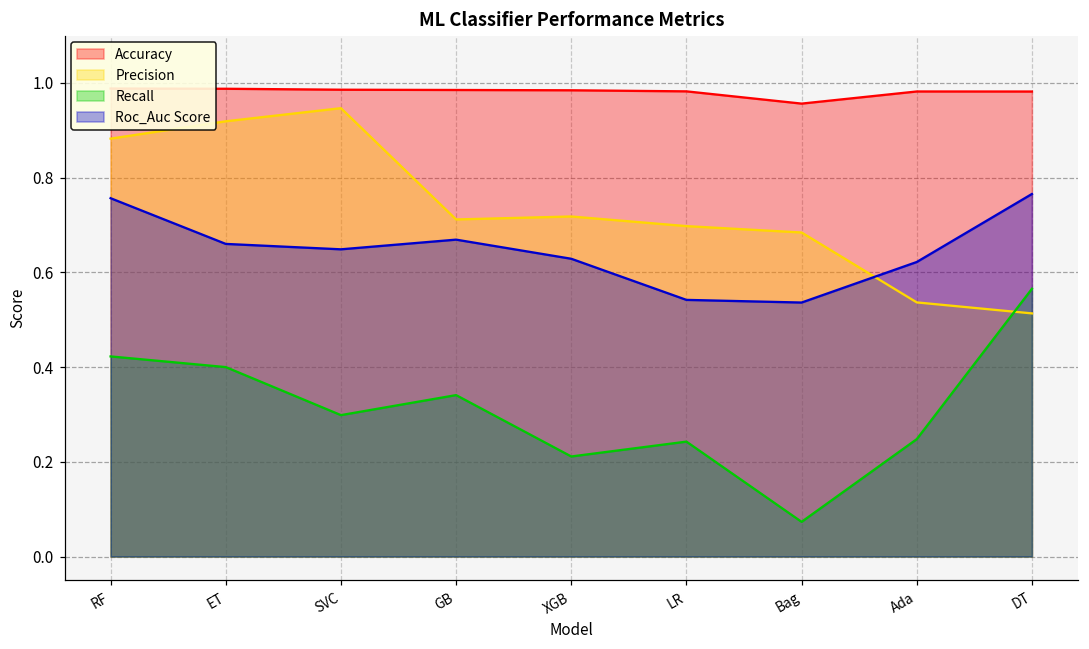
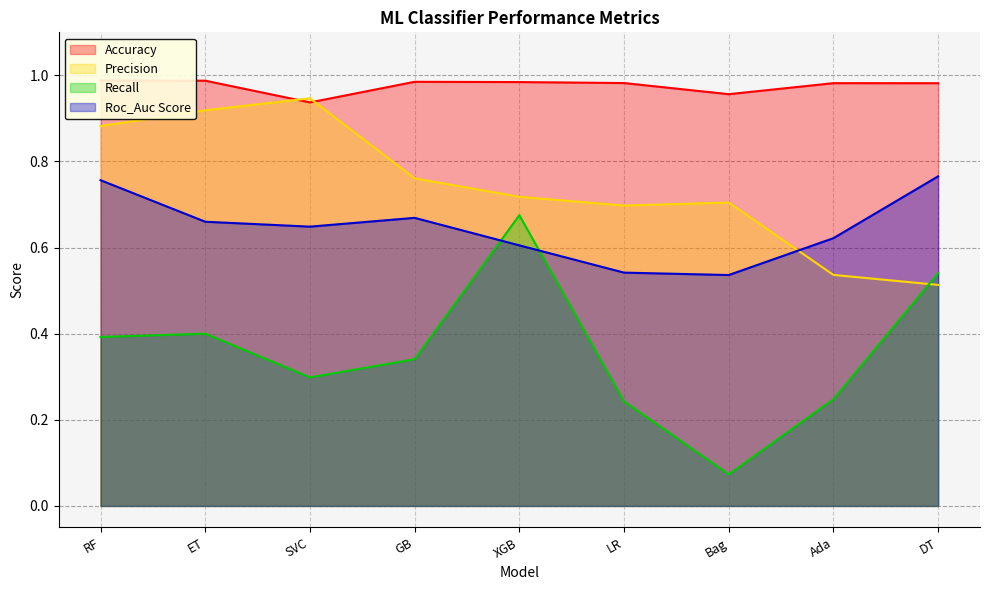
  {
    "Accuracy": {
      "ET": 0.99,
-     "SVC": 0.99,
+     "SVC": 0.94,
      "GB": 0.99,
      "XGB": 0.98,
      "LR": 0.98,
      "Bag": 0.96,
      "Ada": 0.98,
      "DT": 0.98
    },
    "Precision": {
      "RF": 0.88,
      "ET": 0.92,
      "SVC": 0.95,
-     "GB": 0.71,
+     "GB": 0.76,
      "XGB": 0.72,
      "LR": 0.70,
-     "Bag": 0.68,
+     "Bag": 0.70,
      "Ada": 0.54,
      "DT": 0.51
    },
    "Recall": {
-     "RF": 0.42,
+     "RF": 0.39,
      "ET": 0.40,
      "SVC": 0.30,
      "GB": 0.34,
-     "XGB": 0.21,
+     "XGB": 0.68,
      "LR": 0.24,
      "Bag": 0.07,
      "Ada": 0.25,
-     "DT": 0.57
+     "DT": 0.54
    },
    "Roc_Auc Score": {
      "RF": 0.76,
      "ET": 0.66,
      "SVC": 0.65,
      "GB": 0.67,
-     "XGB": 0.63,
+     "XGB": 0.61,
      "LR": 0.54,
      "Bag": 0.54,
      "Ada": 0.62,
      "DT": 0.77
    }
  }
